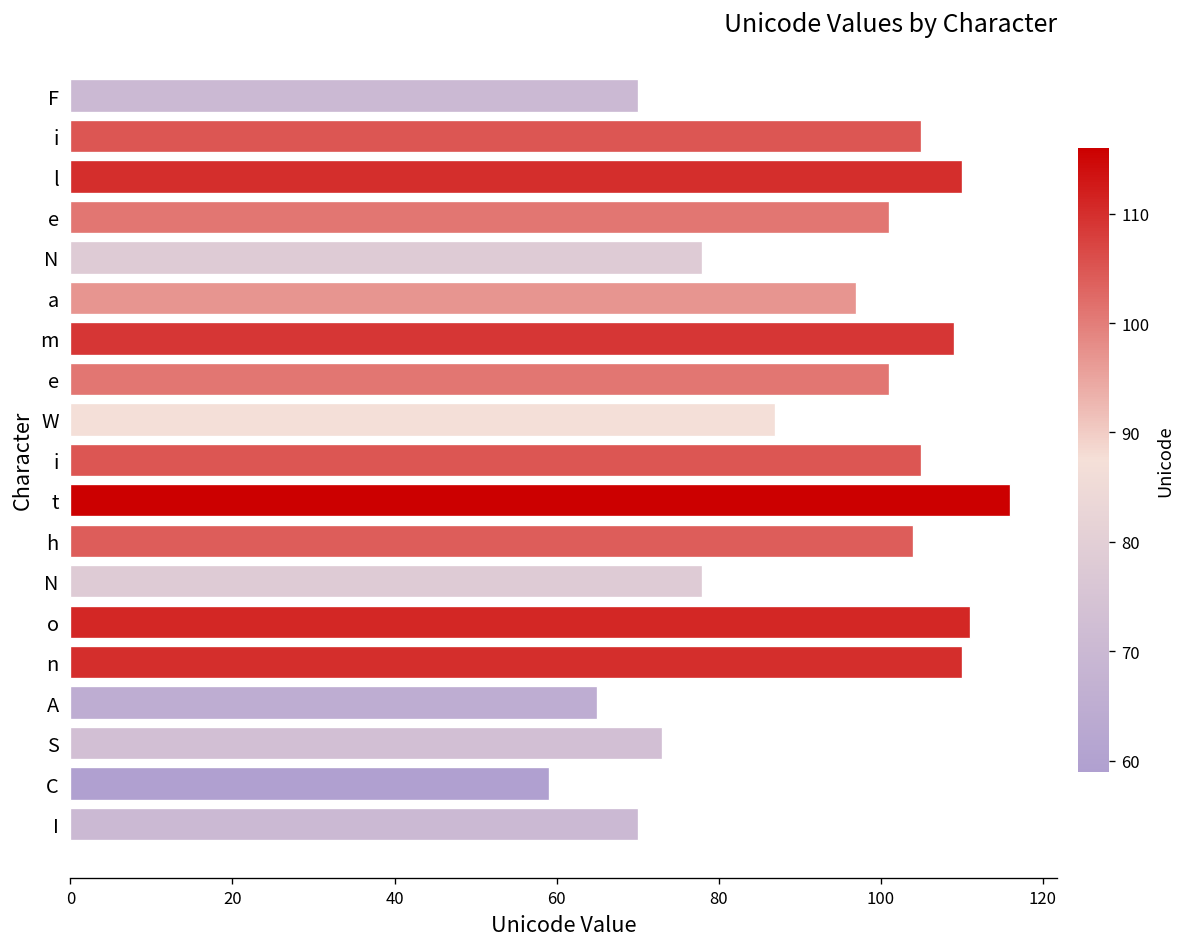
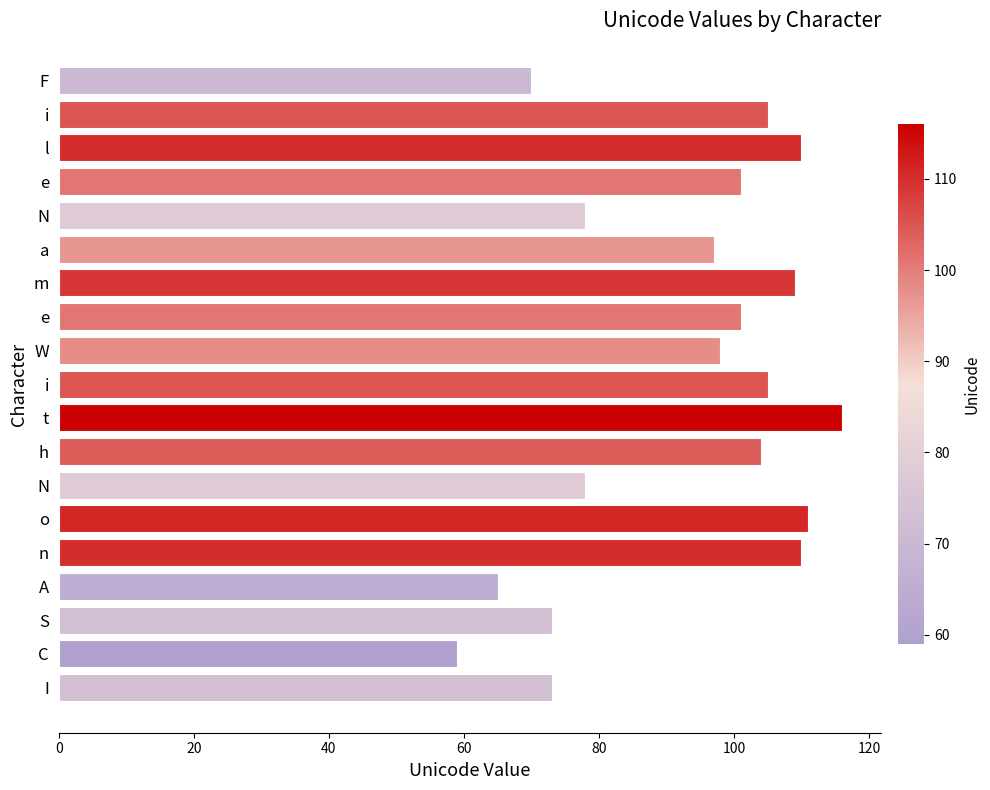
  {
    "F": 70,
    "l": 110,
    "a": 97,
    "m": 109,
-   "W": 87,
+   "W": 98,
    "t": 116,
    "h": 104,
    "o": 111,
    "n": 110,
    "A": 65,
    "S": 73,
    "C": 59,
-   "I": 70
+   "I": 73
  }
